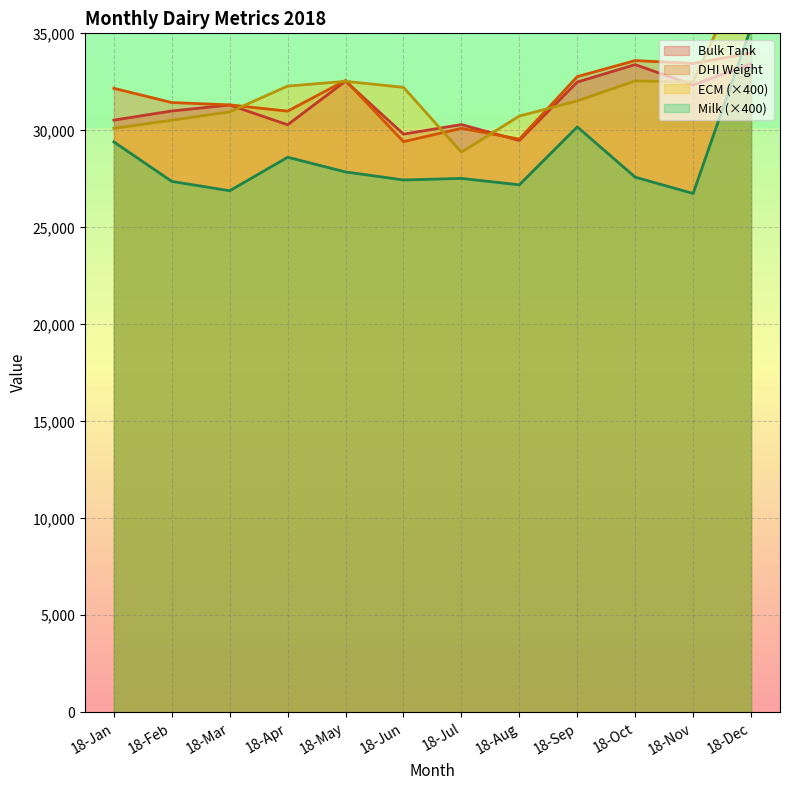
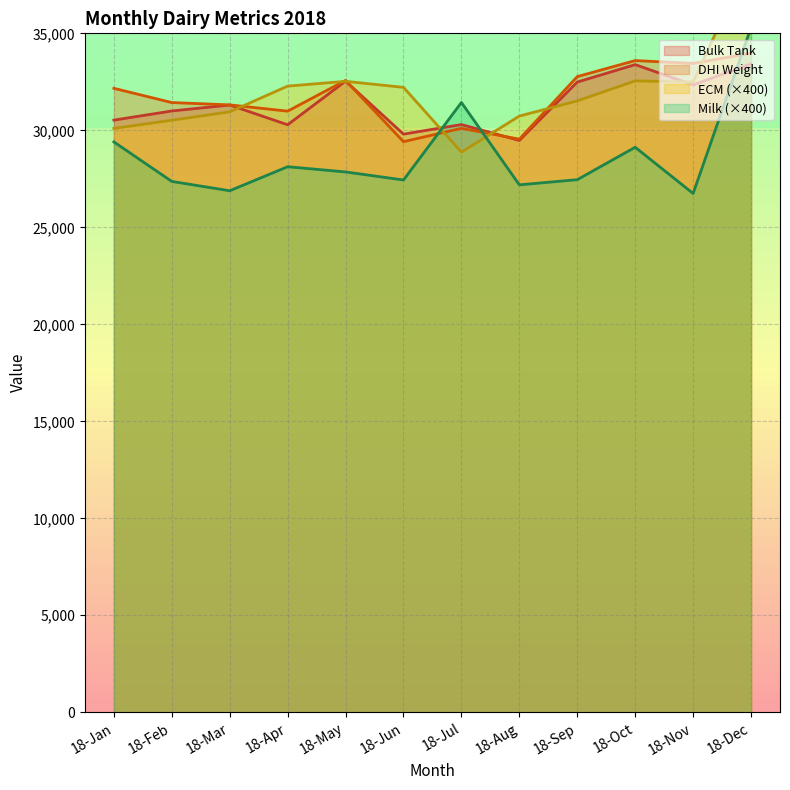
  {
    "Milk (×400)": {
      "18-Jan": "29,400",
      "18-Feb": "27,400",
      "18-Mar": "26,900",
-     "18-Apr": "28,600",
+     "18-Apr": "28,100",
      "18-May": "27,900",
      "18-Jun": "27,400",
-     "18-Jul": "27,500",
+     "18-Jul": "31,400",
      "18-Aug": "27,200",
-     "18-Sep": "30,200",
-     "18-Oct": "27,600",
+     "18-Sep": "27,500",
+     "18-Oct": "29,100",
      "18-Nov": "26,700"
    }
  }
